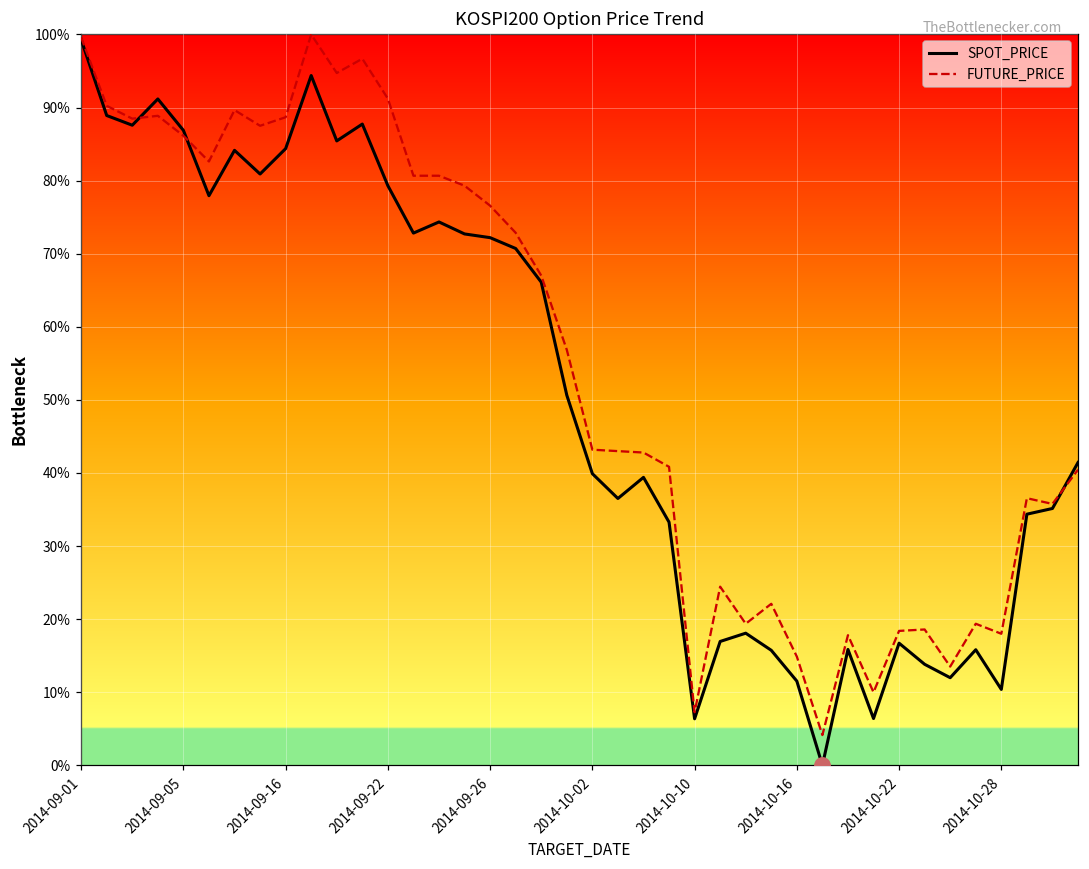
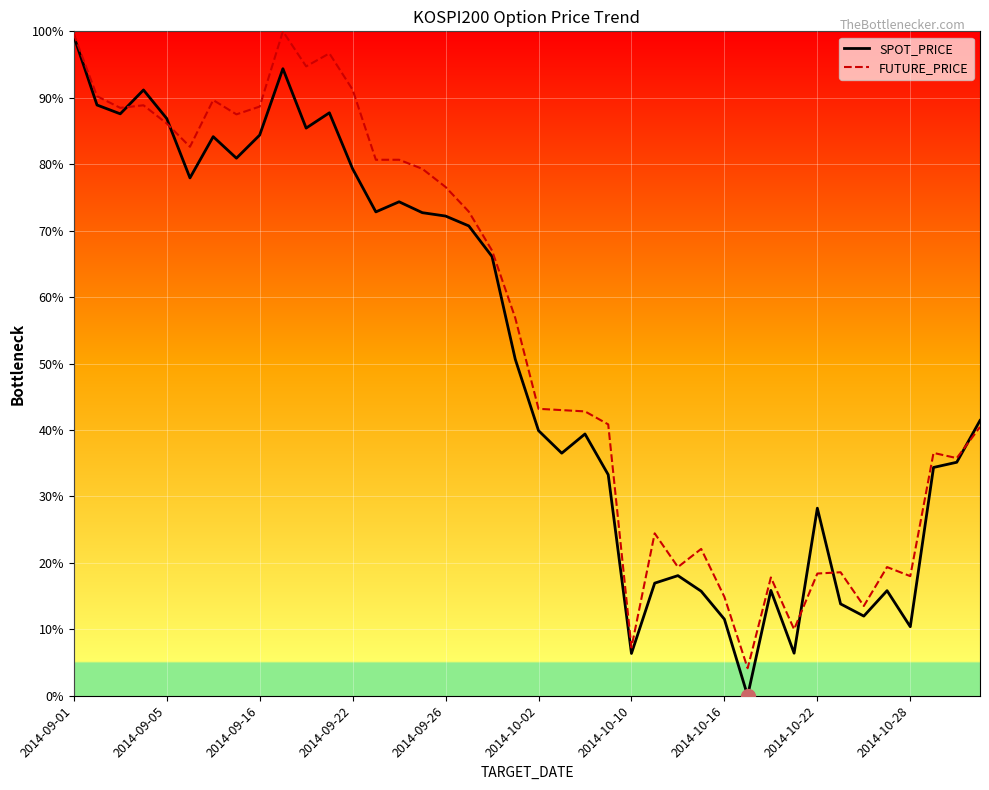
  {
    "SPOT_PRICE": {
      "2014-09-05": "87%",
      "2014-09-16": "84%",
      "2014-09-22": "79%",
      "2014-09-26": "72%",
      "2014-10-02": "40%",
      "2014-10-10": "6%",
      "2014-10-16": "12%",
-     "2014-10-22": "17%",
+     "2014-10-22": "28%",
      "2014-10-28": "10%"
    },
    "FUTURE_PRICE": {
      "2014-09-05": "86%",
      "2014-09-16": "89%",
      "2014-09-22": "91%",
      "2014-09-26": "77%",
      "2014-10-02": "43%",
      "2014-10-10": "7%",
      "2014-10-16": "15%",
      "2014-10-22": "18%",
      "2014-10-28": "18%"
    }
  }
